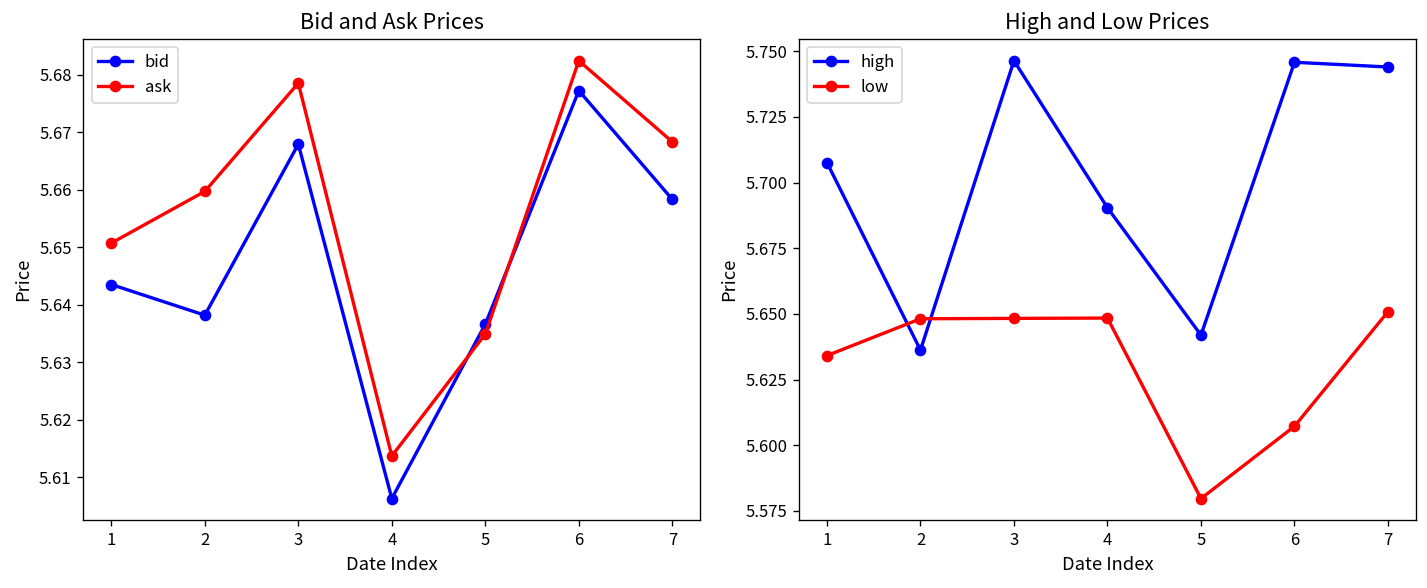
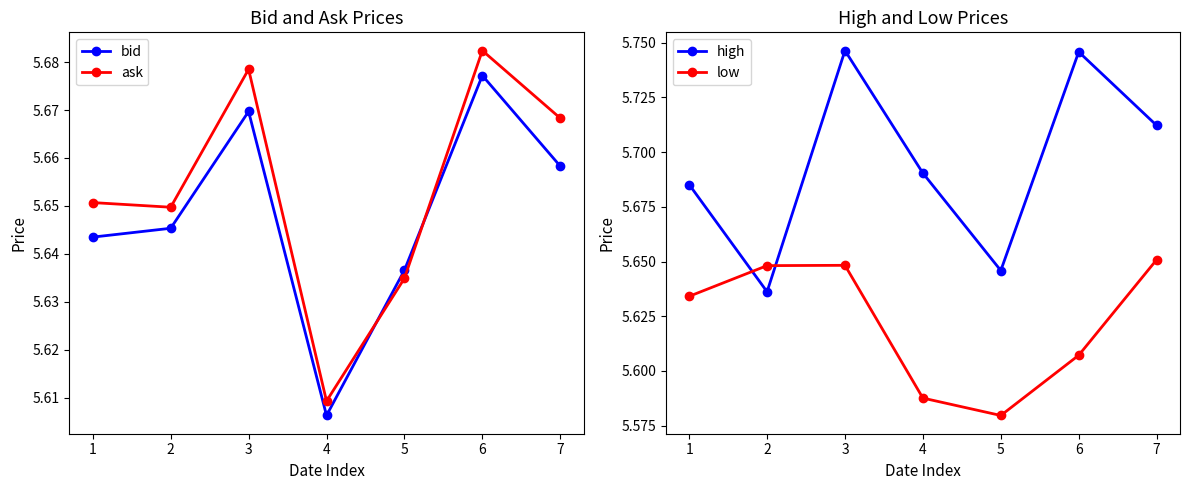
  {
    "Bid and Ask Prices": {
      "bid": {
        "1": 5.644,
-       "2": 5.638,
-       "3": 5.668,
+       "2": 5.645,
+       "3": 5.670,
        "4": 5.606,
        "5": 5.637,
        "6": 5.677,
        "7": 5.658
      },
      "ask": {
        "1": 5.651,
-       "2": 5.660,
+       "2": 5.650,
        "3": 5.679,
-       "4": 5.614,
+       "4": 5.609,
        "5": 5.635,
        "6": 5.682,
        "7": 5.668
      }
    },
    "High and Low Prices": {
      "high": {
-       "1": 5.708,
+       "1": 5.685,
        "2": 5.636,
        "3": 5.746,
        "4": 5.690,
-       "5": 5.642,
+       "5": 5.646,
        "6": 5.746,
-       "7": 5.744
+       "7": 5.712
      },
      "low": {
        "1": 5.634,
        "2": 5.648,
        "3": 5.648,
-       "4": 5.648,
+       "4": 5.588,
        "5": 5.580,
        "6": 5.607,
        "7": 5.651
      }
    }
  }
